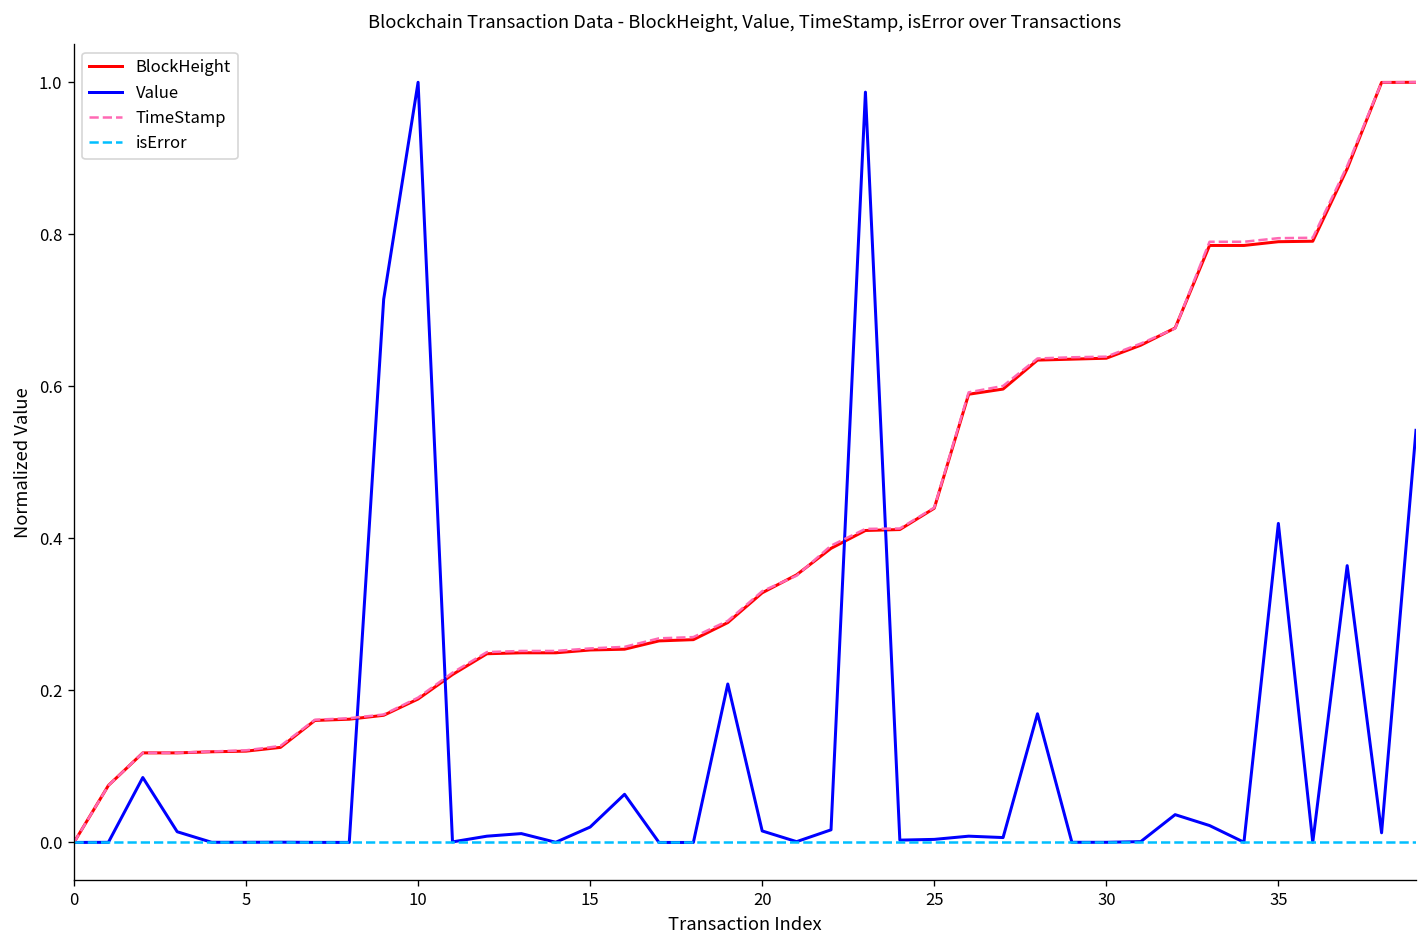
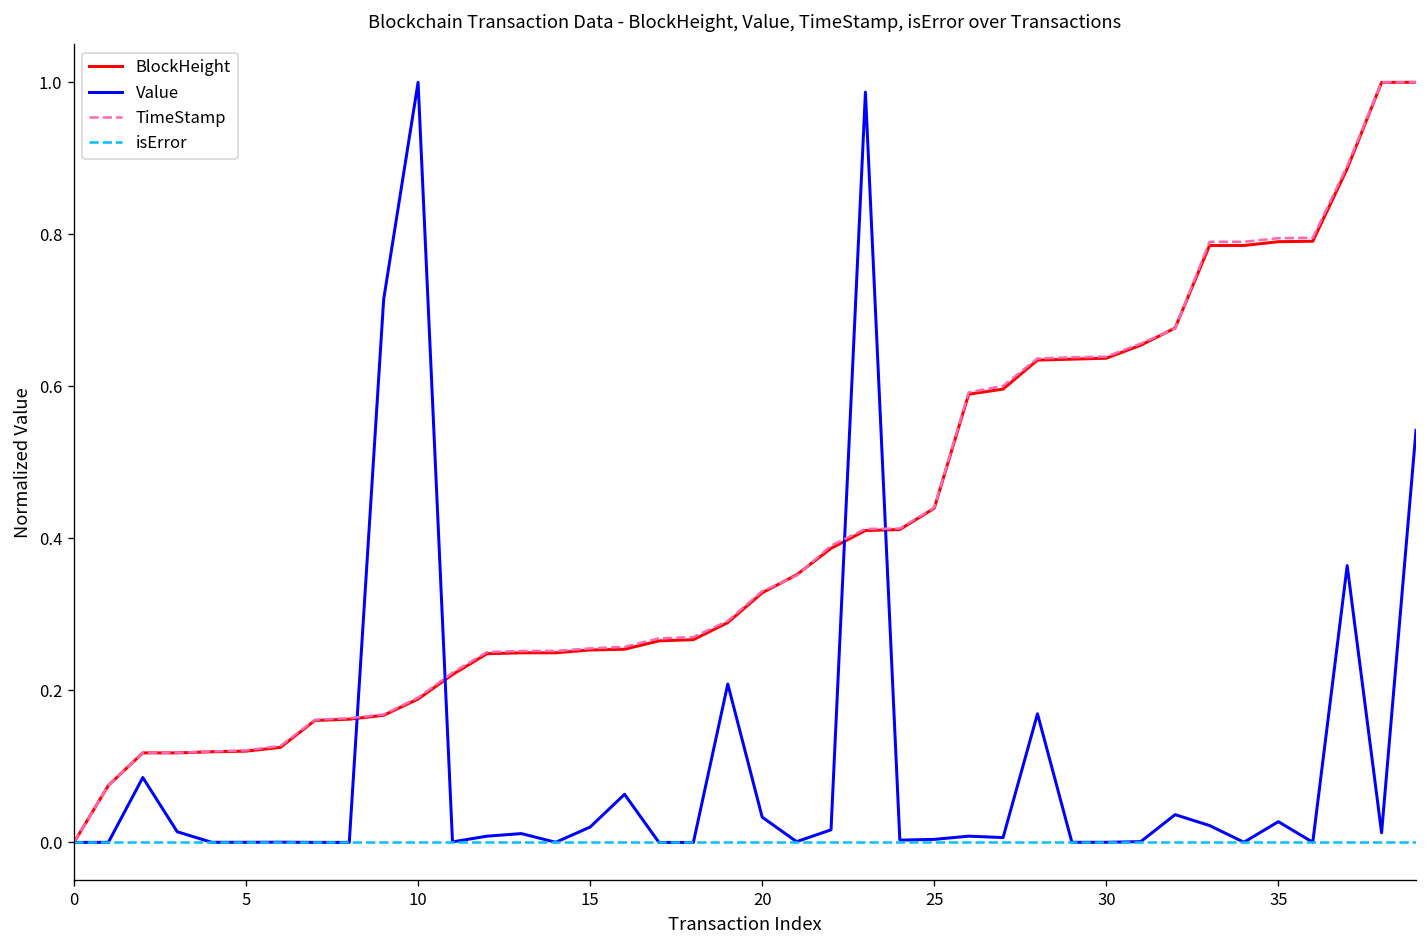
  {
    "BlockHeight": {
      "35": 0.79
    },
    "Value": {
      "10": 1.00,
      "15": 0.02,
-     "20": 0.02,
-     "35": 0.42
+     "20": 0.03,
+     "35": 0.03
    },
    "TimeStamp": {
      "35": 0.79
    },
    "isError": {
      "10": 0.00,
      "15": 0.00,
      "20": 0.00,
      "35": 0.00
    }
  }
